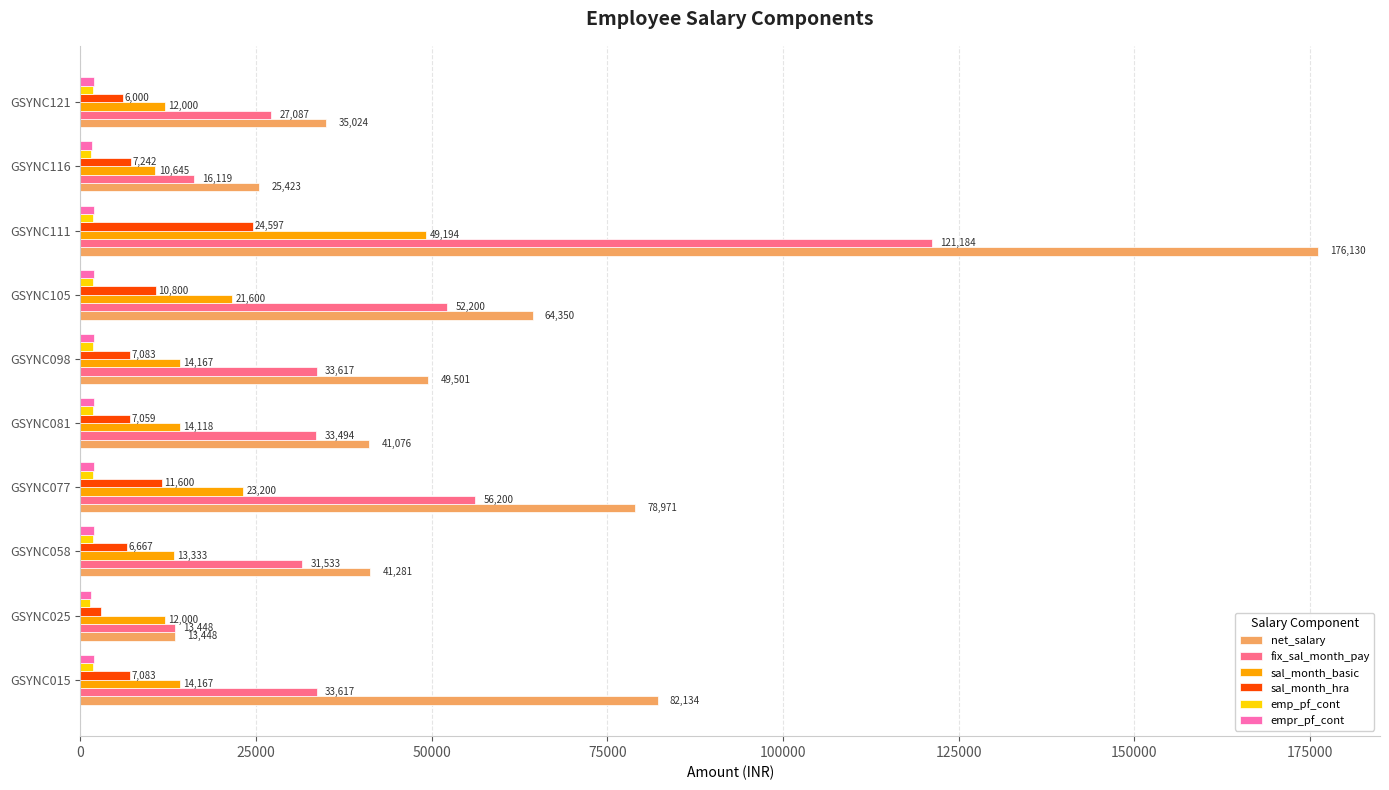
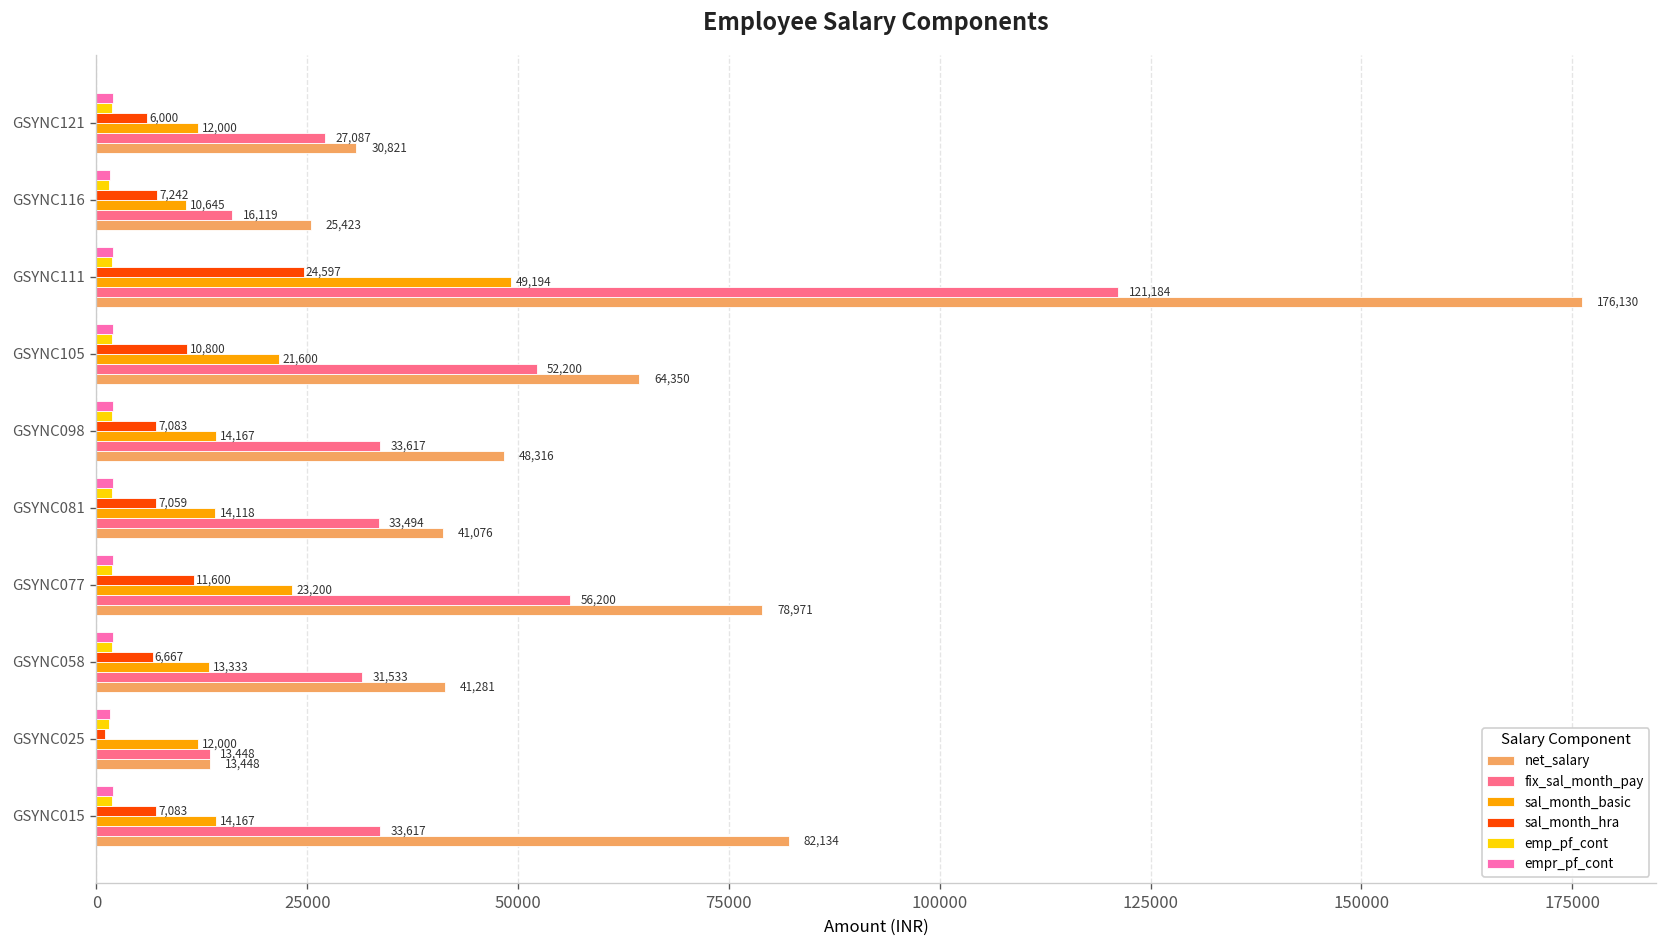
  {
    "net_salary": {
-     "GSYNC121": "35,024",
+     "GSYNC121": "30,821",
      "GSYNC116": "25,423",
      "GSYNC111": "176,130",
      "GSYNC105": "64,350",
-     "GSYNC098": "49,501",
+     "GSYNC098": "48,316",
      "GSYNC081": "41,076",
      "GSYNC077": "78,971",
      "GSYNC058": "41,281",
      "GSYNC025": "13,448",
      "GSYNC015": "82,134"
    },
    "sal_month_hra": {
-     "GSYNC025": "3000"
+     "GSYNC025": "1000"
    }
  }
